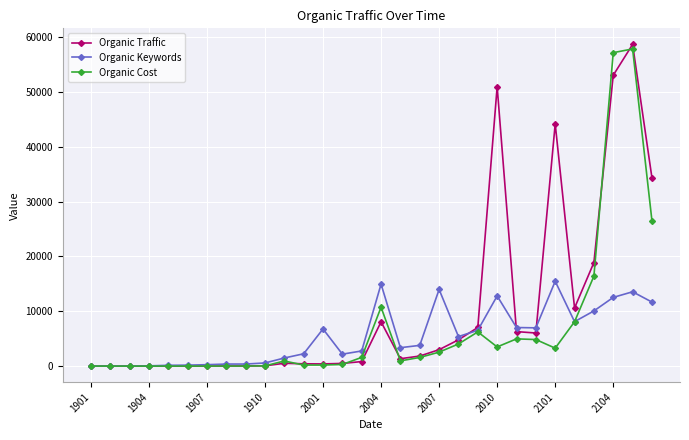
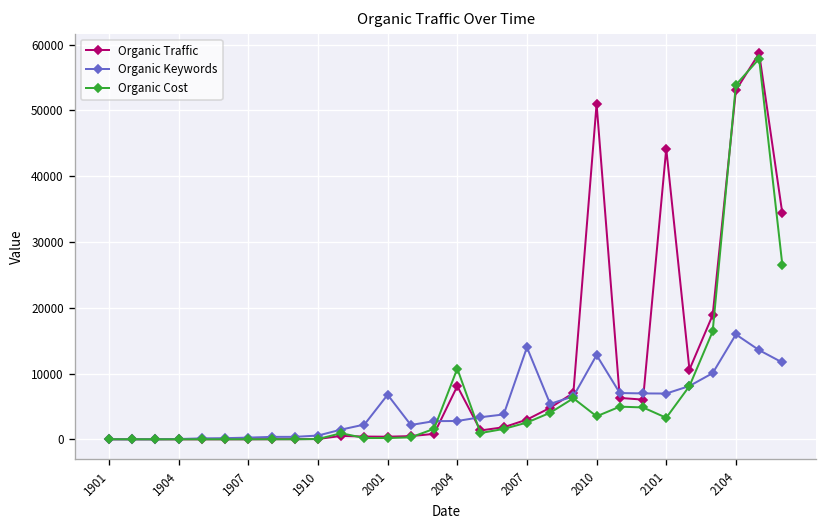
  {
    "Organic Traffic": {
      "2004": 8000,
      "2010": 51000,
      "2101": 44000,
      "2104": 53000
    },
    "Organic Keywords": {
      "1910": 1000,
      "2001": 7000,
-     "2004": 15000,
+     "2004": 3000,
      "2007": 14000,
      "2010": 13000,
-     "2101": 15000,
-     "2104": 13000
+     "2101": 7000,
+     "2104": 16000
    },
    "Organic Cost": {
      "2004": 11000,
      "2010": 3000,
      "2101": 3000,
-     "2104": 57000
+     "2104": 54000
    }
  }
